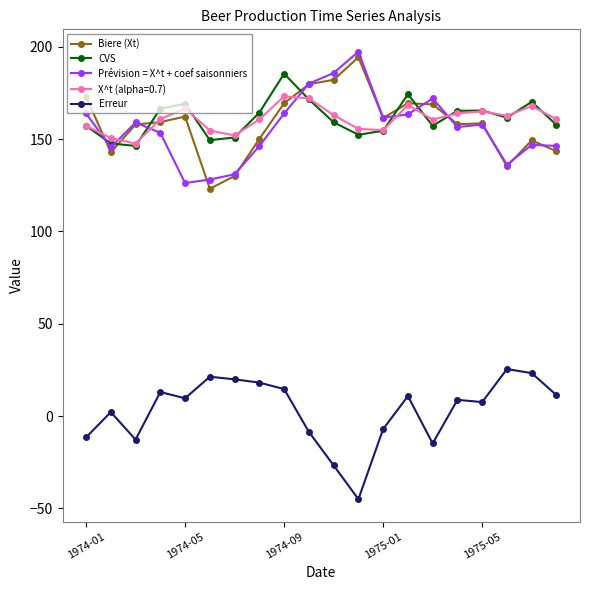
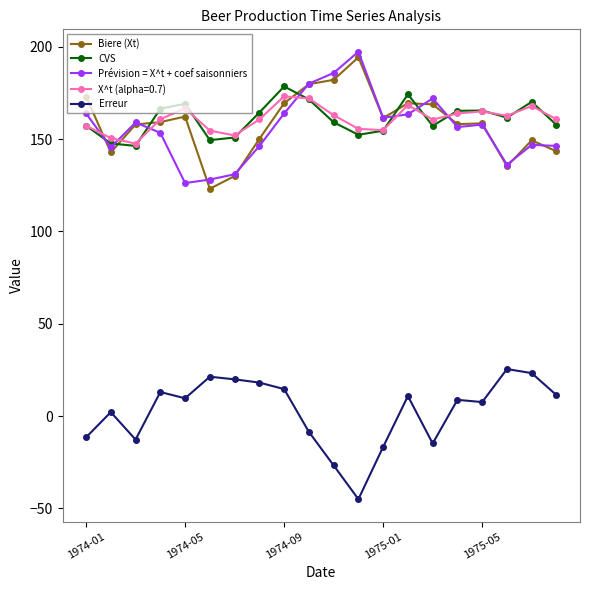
  {
    "Biere (Xt)": {
      "1974-05": 162,
      "1974-09": 169
    },
    "CVS": {
-     "1974-09": 185
+     "1974-09": 179
    },
    "Prévision = X^t + coef saisonniers": {
      "1974-01": 164,
      "1974-05": 126,
      "1974-09": 164
    },
    "X^t (alpha=0.7)": {
      "1974-09": 173
    },
    "Erreur": {
      "1974-01": -12,
      "1974-05": 10,
      "1974-09": 15,
-     "1975-01": -7,
+     "1975-01": -17,
      "1975-05": 8
    }
  }
